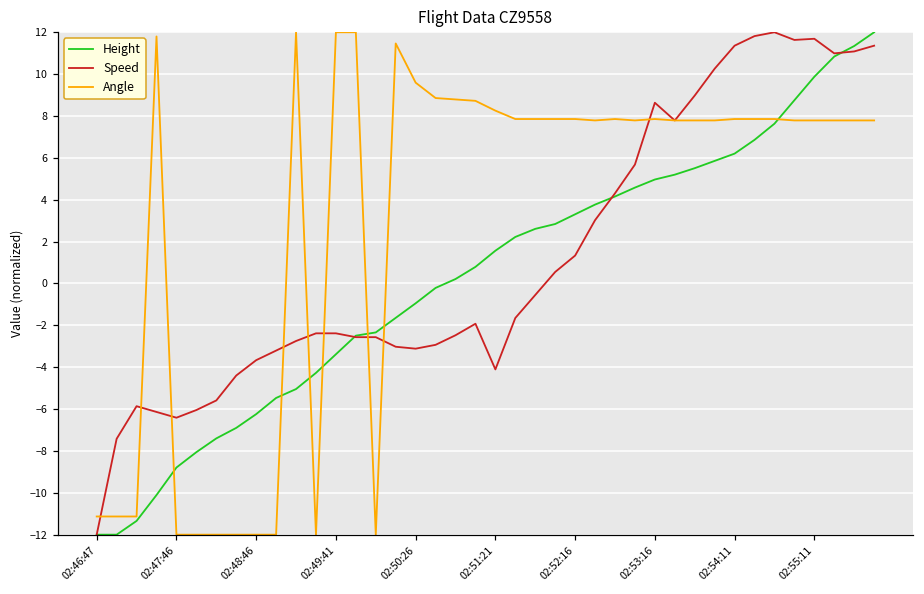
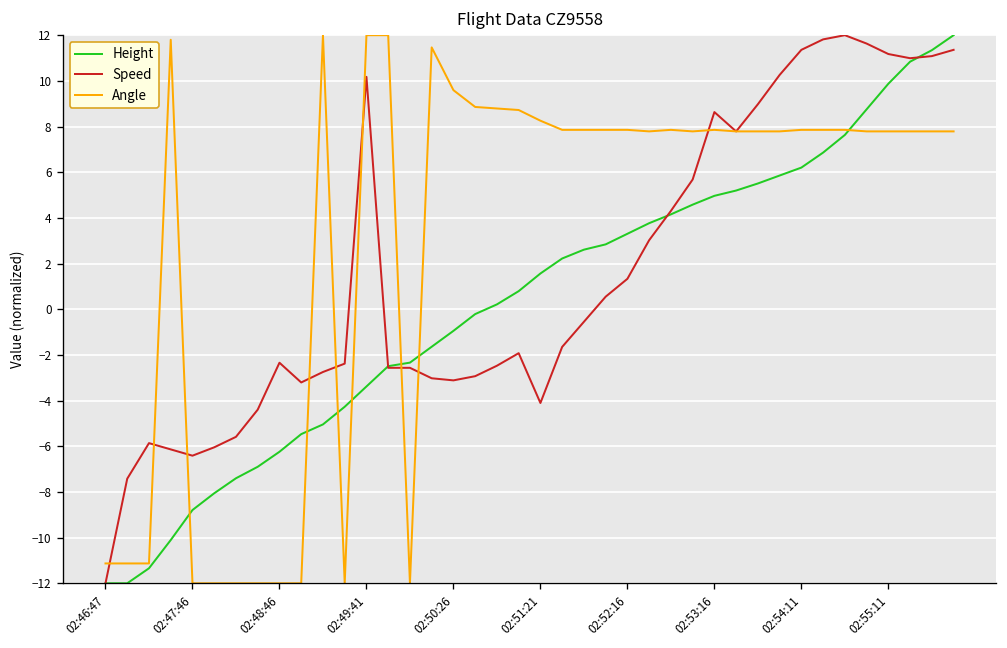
  {
    "Height": {
      "02:47:46": -8.8,
      "02:48:46": -6.2,
      "02:49:41": -3.4,
      "02:50:26": -0.9,
      "02:51:21": 1.6,
      "02:52:16": 3.3,
      "02:53:16": 5.0,
      "02:54:11": 6.2,
      "02:55:11": 9.9
    },
    "Speed": {
      "02:47:46": -6.4,
-     "02:48:46": -3.7,
-     "02:49:41": -2.4,
+     "02:48:46": -2.3,
+     "02:49:41": 10.2,
      "02:50:26": -3.1,
      "02:51:21": -4.1,
      "02:52:16": 1.3,
      "02:53:16": 8.6,
      "02:54:11": 11.4,
-     "02:55:11": 11.7
+     "02:55:11": 11.2
    },
    "Angle": {
      "02:46:47": -11.1,
      "02:47:46": -12.0,
      "02:48:46": -12.0,
      "02:49:41": 12.0,
      "02:50:26": 9.6,
      "02:51:21": 8.3,
      "02:52:16": 7.9,
      "02:53:16": 7.9,
      "02:54:11": 7.9,
      "02:55:11": 7.8
    }
  }
